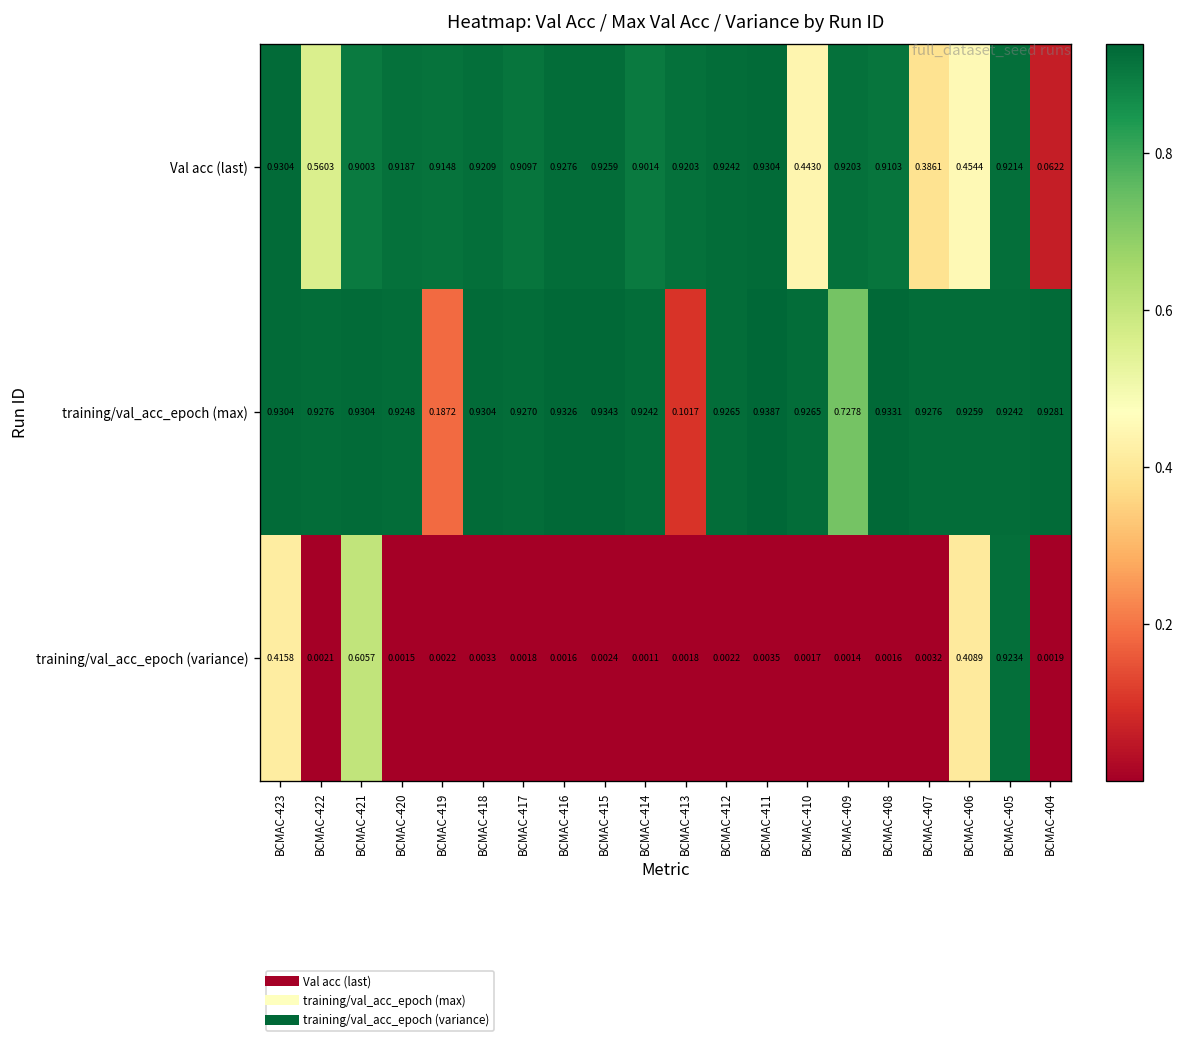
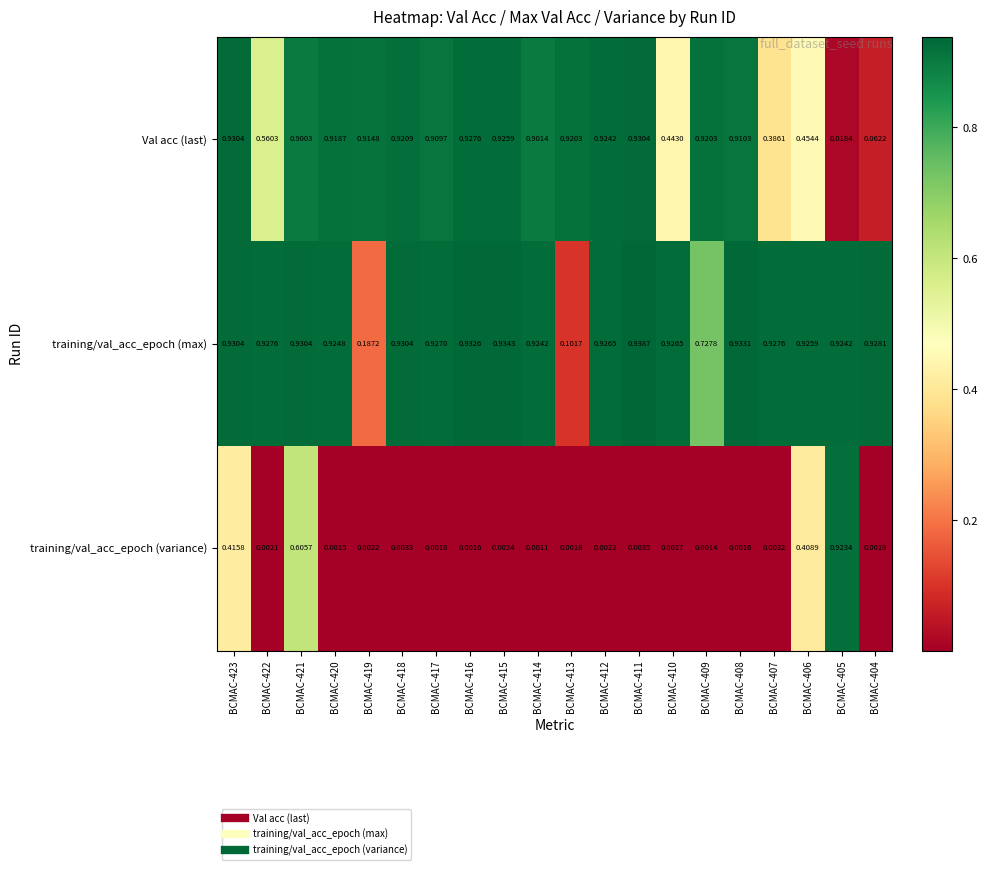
  {
    "Val acc (last)": {
      "BCMAC-423": 0.9304,
      "BCMAC-422": 0.5603,
      "BCMAC-421": 0.9003,
      "BCMAC-420": 0.9187,
      "BCMAC-419": 0.9148,
      "BCMAC-418": 0.9209,
      "BCMAC-417": 0.9097,
      "BCMAC-416": 0.9276,
      "BCMAC-415": 0.9259,
      "BCMAC-414": 0.9014,
      "BCMAC-413": 0.9203,
      "BCMAC-412": 0.9242,
      "BCMAC-411": 0.9304,
      "BCMAC-410": 0.4430,
      "BCMAC-409": 0.9203,
      "BCMAC-408": 0.9103,
      "BCMAC-407": 0.3861,
      "BCMAC-406": 0.4544,
-     "BCMAC-405": 0.9214,
+     "BCMAC-405": 0.0184,
      "BCMAC-404": 0.0622
    },
    "training/val_acc_epoch (max)": {
      "BCMAC-423": 0.9304,
      "BCMAC-422": 0.9276,
      "BCMAC-421": 0.9304,
      "BCMAC-420": 0.9248,
      "BCMAC-419": 0.1872,
      "BCMAC-418": 0.9304,
      "BCMAC-417": 0.9270,
      "BCMAC-416": 0.9326,
      "BCMAC-415": 0.9343,
      "BCMAC-414": 0.9242,
      "BCMAC-413": 0.1017,
      "BCMAC-412": 0.9265,
      "BCMAC-411": 0.9387,
      "BCMAC-410": 0.9265,
      "BCMAC-409": 0.7278,
      "BCMAC-408": 0.9331,
      "BCMAC-407": 0.9276,
      "BCMAC-406": 0.9259,
      "BCMAC-405": 0.9242,
      "BCMAC-404": 0.9281
    },
    "training/val_acc_epoch (variance)": {
      "BCMAC-423": 0.4158,
      "BCMAC-422": 0.0021,
      "BCMAC-421": 0.6057,
      "BCMAC-420": 0.0015,
      "BCMAC-419": 0.0022,
      "BCMAC-418": 0.0033,
      "BCMAC-417": 0.0018,
      "BCMAC-416": 0.0016,
      "BCMAC-415": 0.0024,
      "BCMAC-414": 0.0011,
      "BCMAC-413": 0.0018,
      "BCMAC-412": 0.0022,
      "BCMAC-411": 0.0035,
      "BCMAC-410": 0.0017,
      "BCMAC-409": 0.0014,
      "BCMAC-408": 0.0016,
      "BCMAC-407": 0.0032,
      "BCMAC-406": 0.4089,
      "BCMAC-405": 0.9234,
      "BCMAC-404": 0.0019
    }
  }
